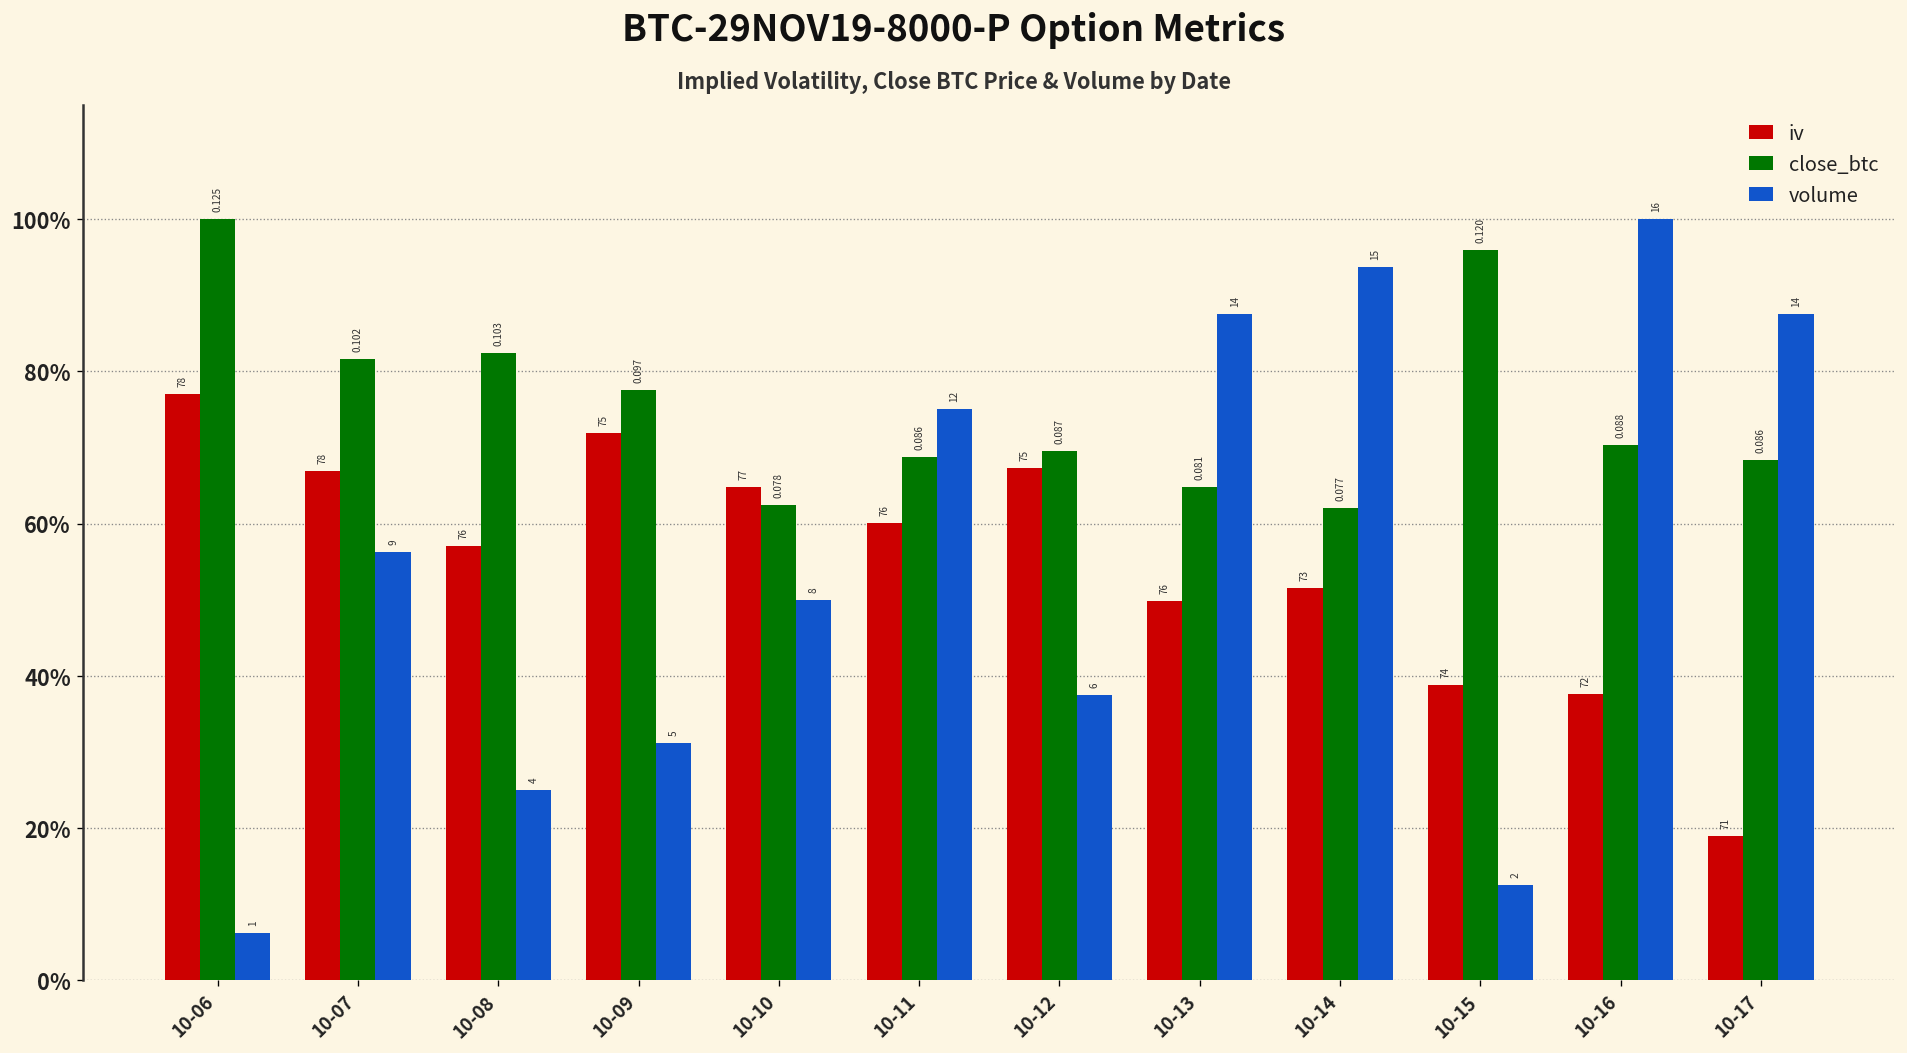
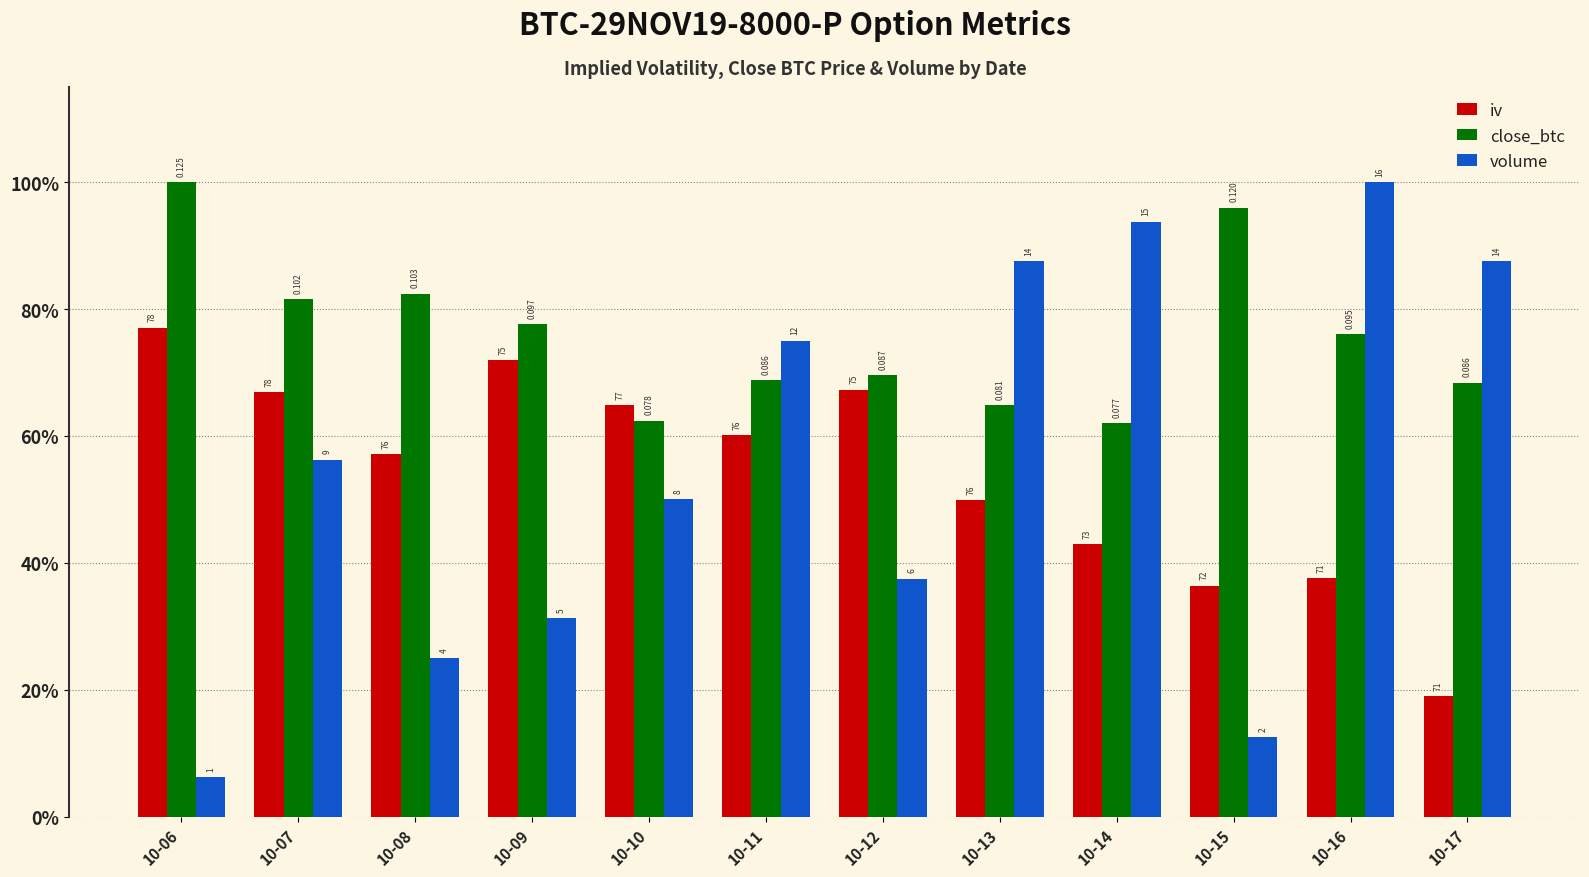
  {
    "iv": {
-     "10-14": 74,
-     "10-15": 72
+     "10-14": 72,
+     "10-15": 71
    },
    "close_btc": {
-     "10-16": 0.088
+     "10-16": 0.095
    }
  }
